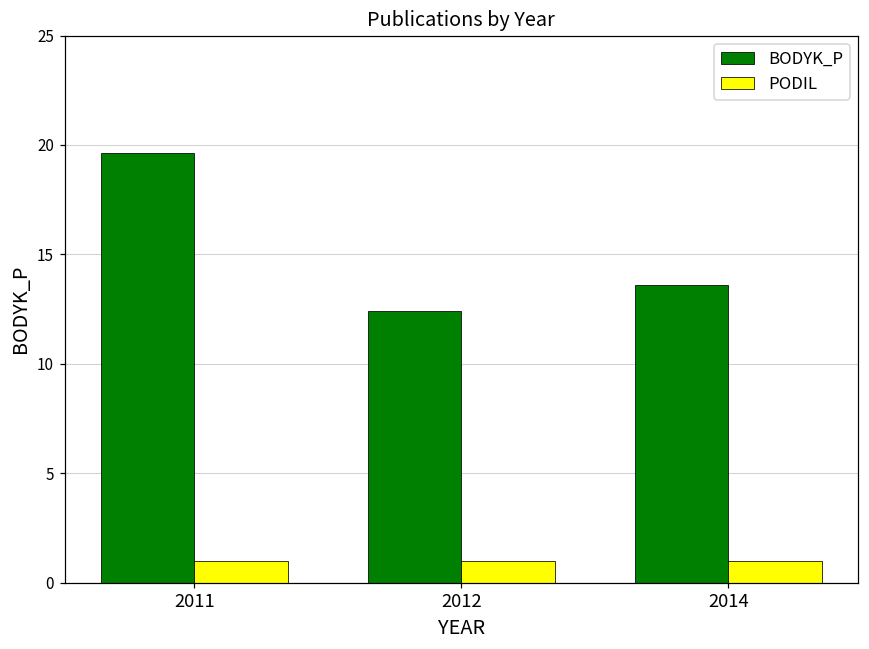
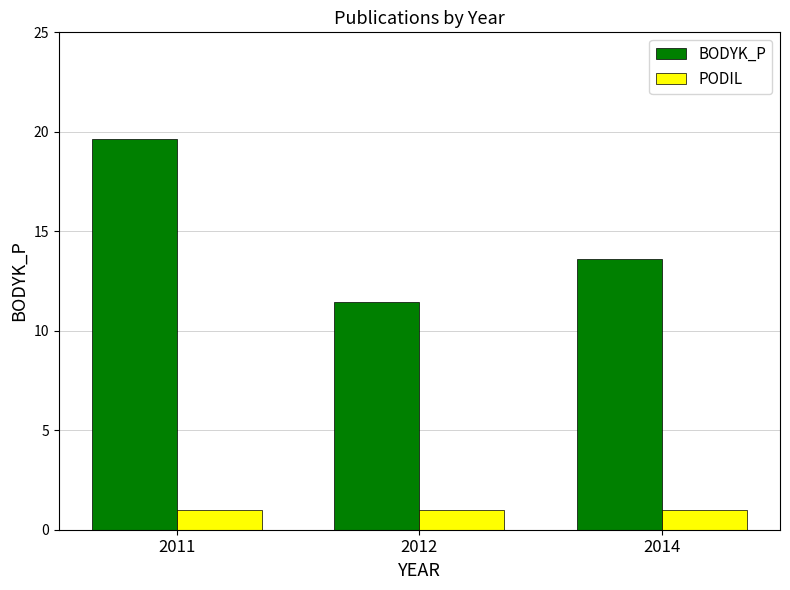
  {
    "BODYK_P": {
      "2011": 19.6,
-     "2012": 12.4,
+     "2012": 11.5,
      "2014": 13.6
    },
    "PODIL": {
      "2011": 1.0,
      "2012": 1.0,
      "2014": 1.0
    }
  }
